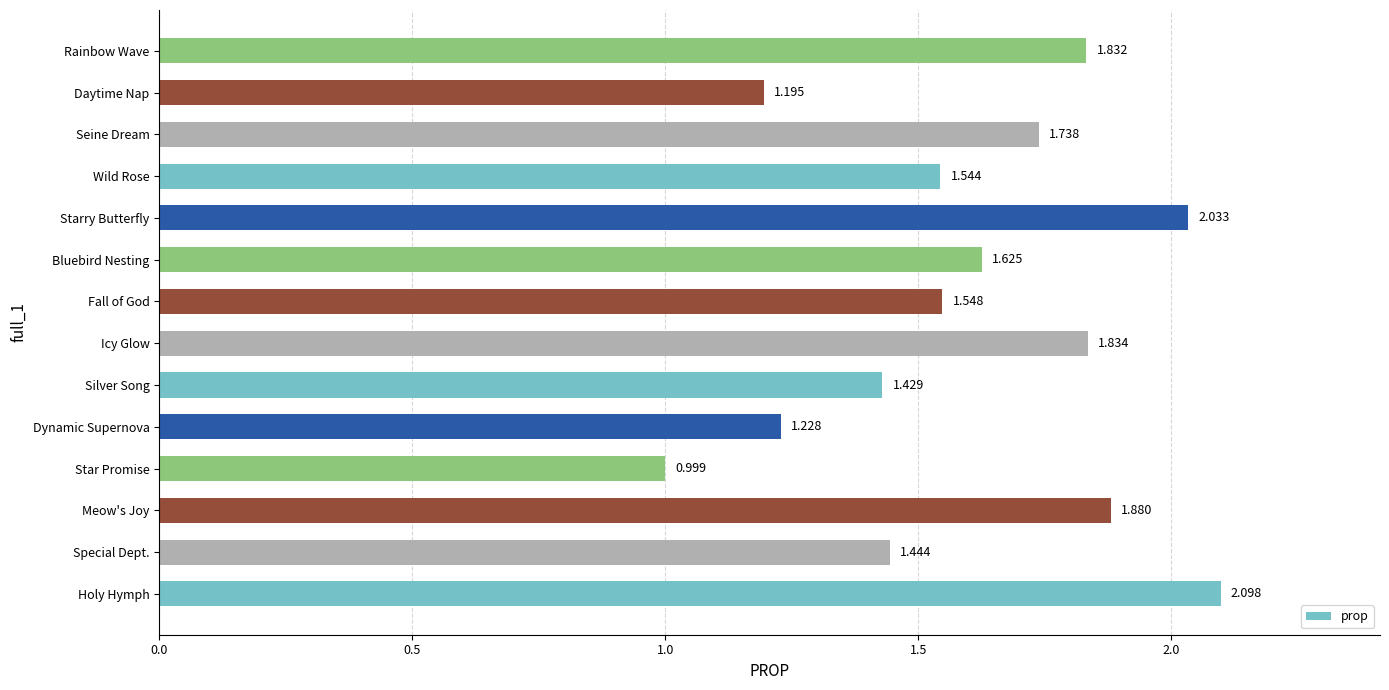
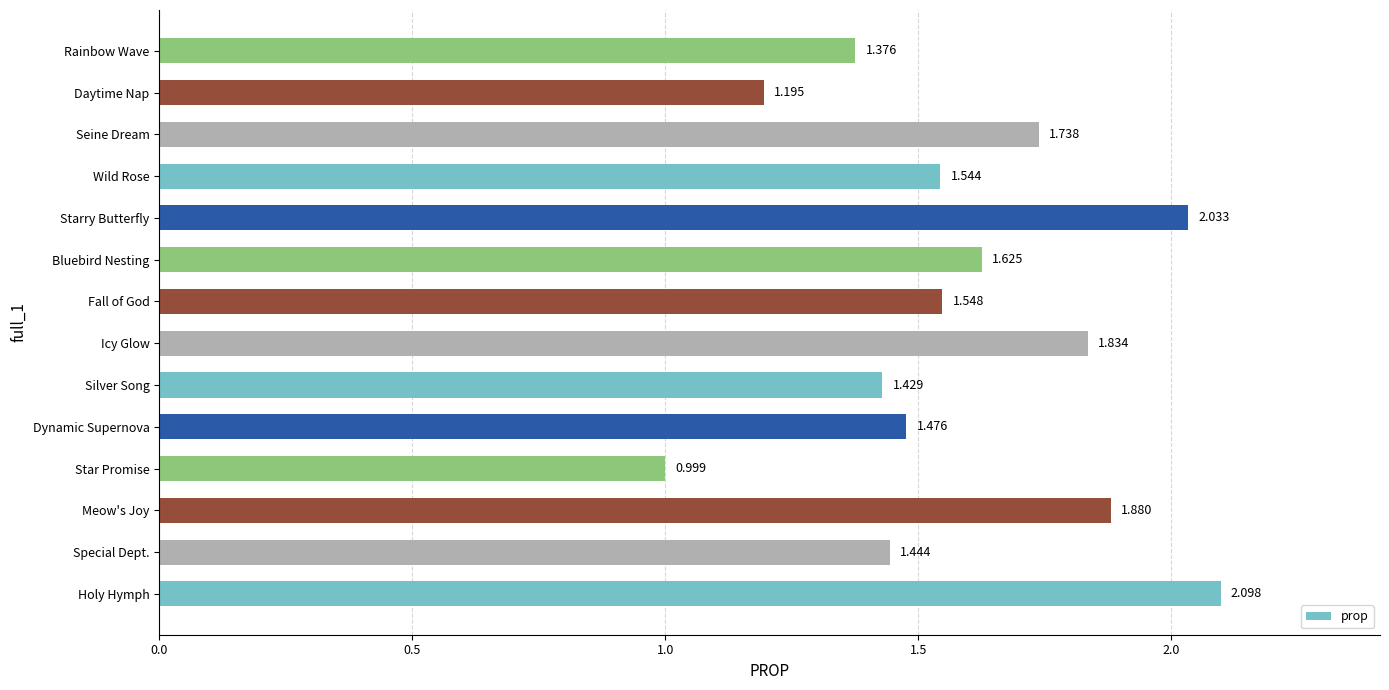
  {
-   "Rainbow Wave": 1.832,
+   "Rainbow Wave": 1.376,
    "Daytime Nap": 1.195,
    "Seine Dream": 1.738,
    "Wild Rose": 1.544,
    "Starry Butterfly": 2.033,
    "Bluebird Nesting": 1.625,
    "Fall of God": 1.548,
    "Icy Glow": 1.834,
    "Silver Song": 1.429,
-   "Dynamic Supernova": 1.228,
+   "Dynamic Supernova": 1.476,
    "Star Promise": 0.999,
    "Meow's Joy": 1.880,
    "Special Dept.": 1.444,
    "Holy Hymph": 2.098
  }
